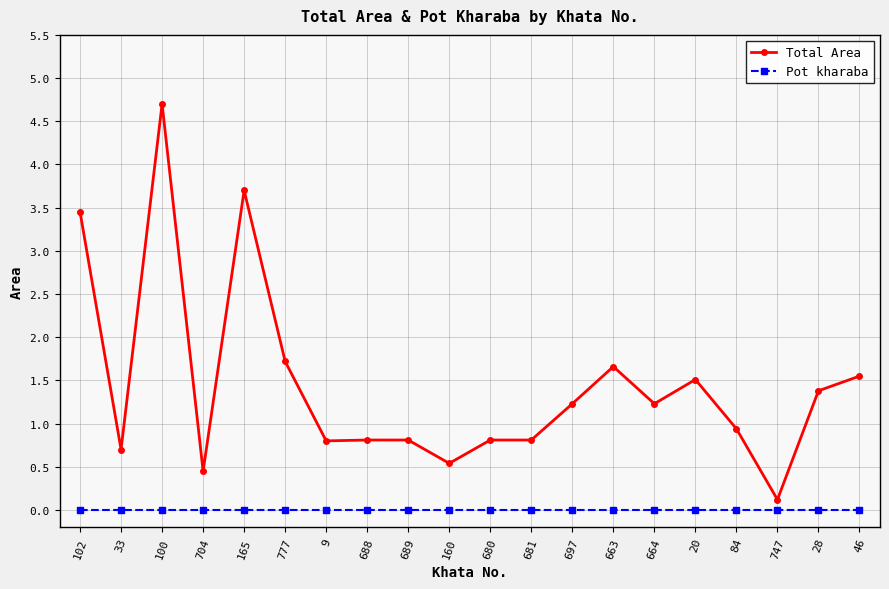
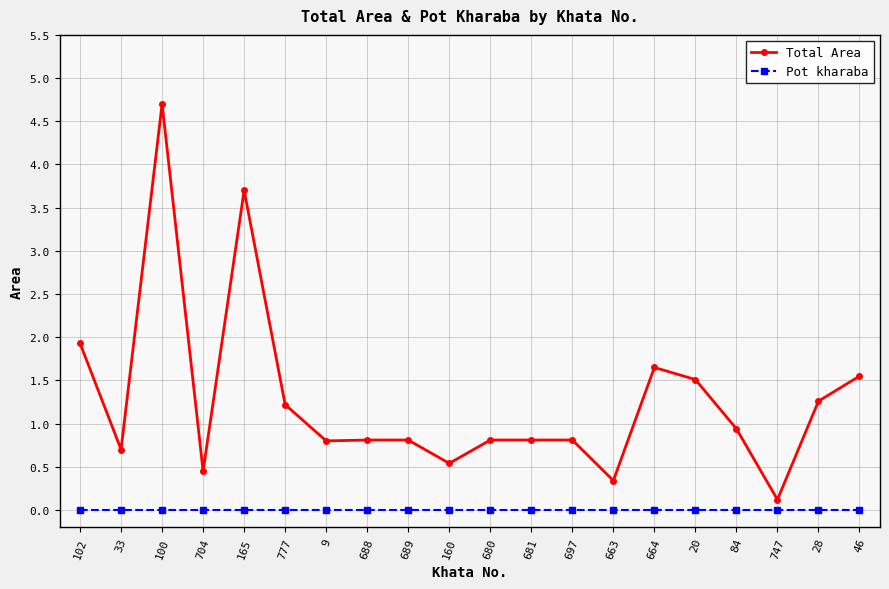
  {
    "Total Area": {
-     "102": 3.5,
+     "102": 1.9,
      "33": 0.7,
      "100": 4.7,
      "704": 0.5,
      "165": 3.7,
-     "777": 1.7,
+     "777": 1.2,
      "9": 0.8,
      "688": 0.8,
      "689": 0.8,
      "160": 0.5,
      "680": 0.8,
      "681": 0.8,
-     "697": 1.2,
-     "663": 1.7,
-     "664": 1.2,
+     "697": 0.8,
+     "663": 0.3,
+     "664": 1.7,
      "20": 1.5,
      "84": 0.9,
      "747": 0.1,
-     "28": 1.4,
+     "28": 1.3,
      "46": 1.6
    },
    "Pot kharaba": {
      "102": 0.0,
      "33": 0.0,
      "100": 0.0,
      "704": 0.0,
      "165": 0.0,
      "777": 0.0,
      "9": 0.0,
      "688": 0.0,
      "689": 0.0,
      "160": 0.0,
      "680": 0.0,
      "681": 0.0,
      "697": 0.0,
      "663": 0.0,
      "664": 0.0,
      "20": 0.0,
      "84": 0.0,
      "747": 0.0,
      "28": 0.0,
      "46": 0.0
    }
  }
